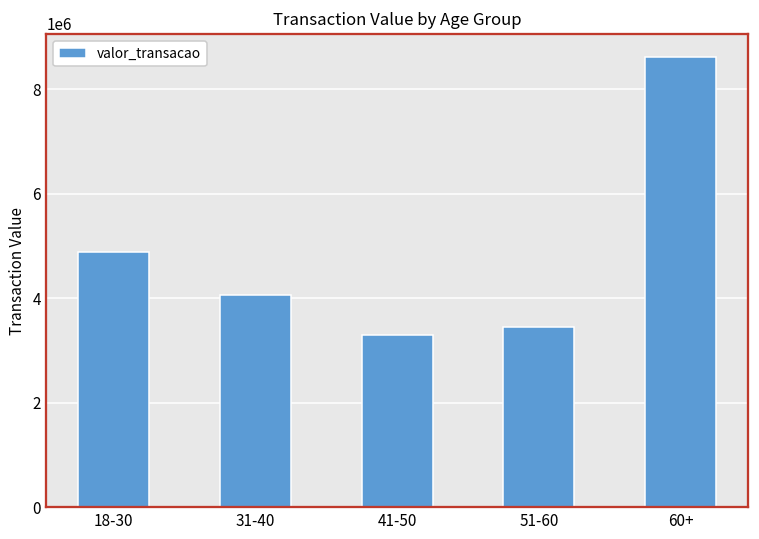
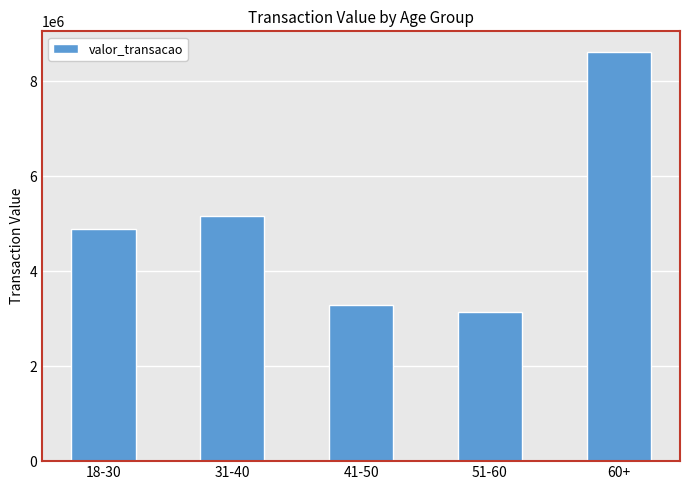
  {
    "18-30": 4900000,
-   "31-40": 4100000,
+   "31-40": 5200000,
    "41-50": 3300000,
-   "51-60": 3400000,
+   "51-60": 3100000,
    "60+": 8600000
  }
